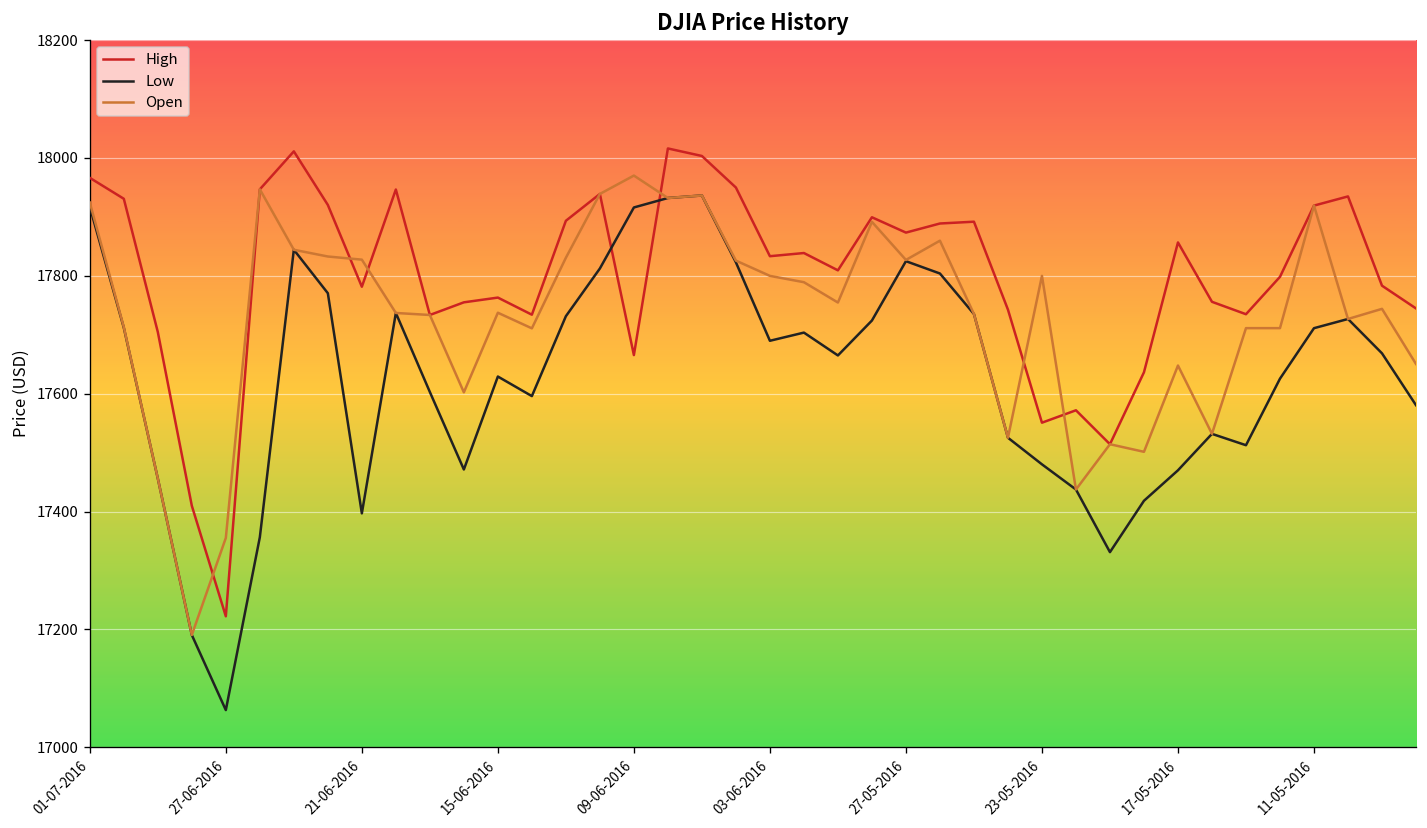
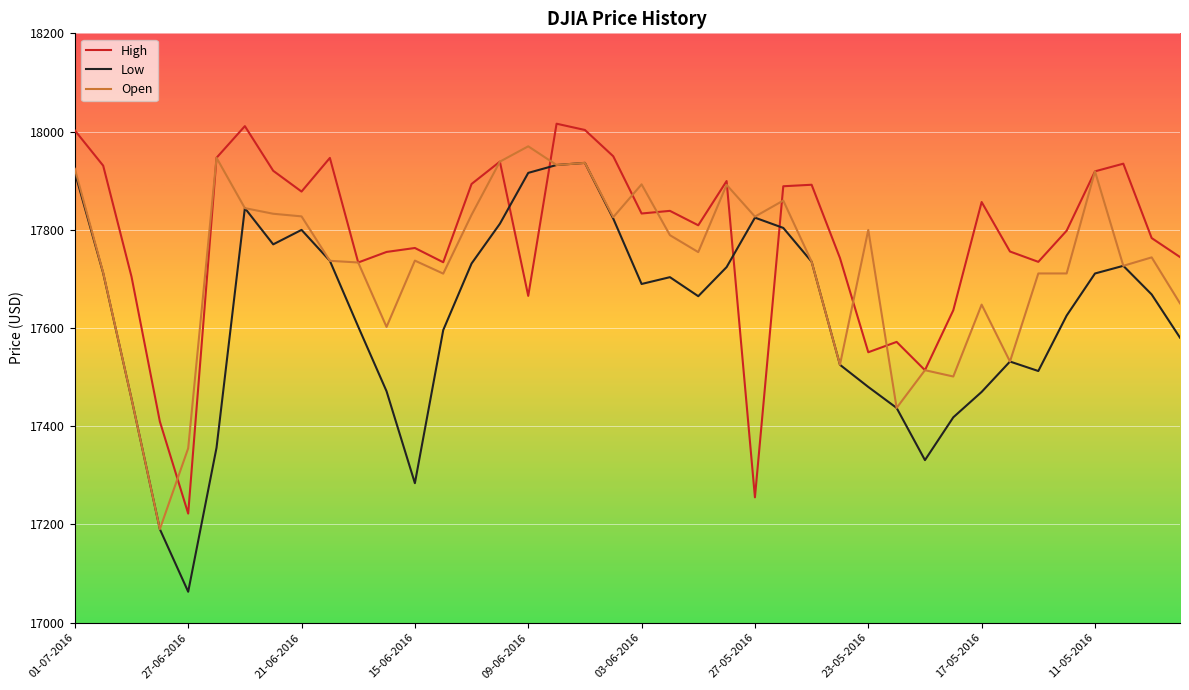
  {
    "High": {
-     "01-07-2016": 17970,
+     "01-07-2016": 18000,
      "27-06-2016": 17220,
-     "21-06-2016": 17780,
+     "21-06-2016": 17880,
      "15-06-2016": 17760,
      "09-06-2016": 17670,
      "03-06-2016": 17830,
-     "27-05-2016": 17870,
+     "27-05-2016": 17260,
      "23-05-2016": 17550,
      "17-05-2016": 17860
    },
    "Low": {
      "01-07-2016": 17920,
      "27-06-2016": 17060,
-     "21-06-2016": 17400,
-     "15-06-2016": 17630,
+     "21-06-2016": 17800,
+     "15-06-2016": 17280,
      "09-06-2016": 17920,
      "03-06-2016": 17690,
      "23-05-2016": 17480,
      "17-05-2016": 17470,
      "11-05-2016": 17710
    },
    "Open": {
      "01-07-2016": 17920,
      "27-06-2016": 17360,
      "21-06-2016": 17830,
      "15-06-2016": 17740,
      "09-06-2016": 17970,
-     "03-06-2016": 17800,
+     "03-06-2016": 17890,
      "23-05-2016": 17800,
      "17-05-2016": 17650
    }
  }
